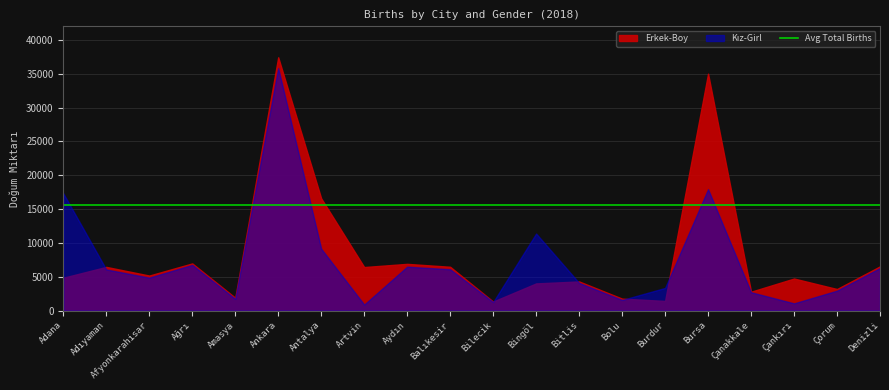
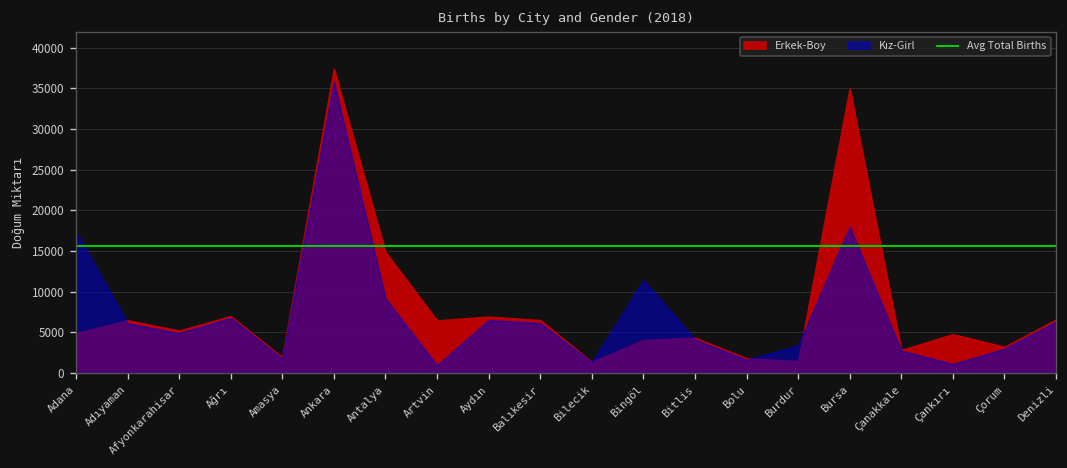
  {
    "Erkek-Boy": {
      "Adana": 5000,
      "Ankara": 37000,
-     "Antalya": 17000,
+     "Antalya": 15000,
      "Artvin": 6000,
      "Aydın": 7000,
      "Bingöl": 4000,
      "Burdur": 1000,
      "Bursa": 35000,
      "Çankırı": 5000
    },
    "Kız-Girl": {
      "Adana": 17000,
      "Ankara": 36000,
      "Antalya": 9000,
      "Artvin": 1000,
      "Aydın": 7000,
      "Bingöl": 11000,
      "Burdur": 3000,
      "Bursa": 18000,
      "Çankırı": 1000
    }
  }
